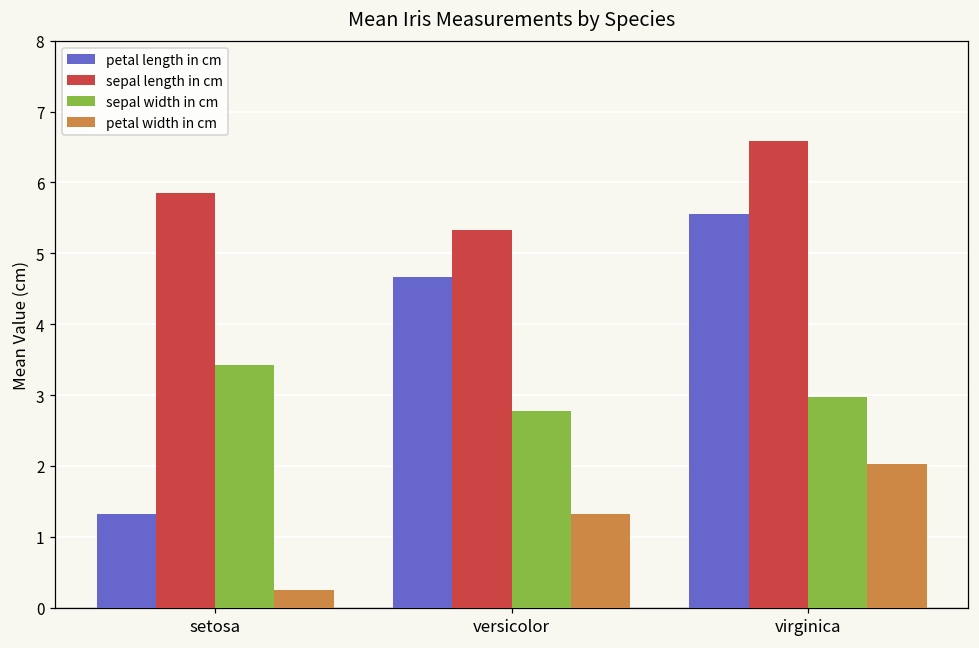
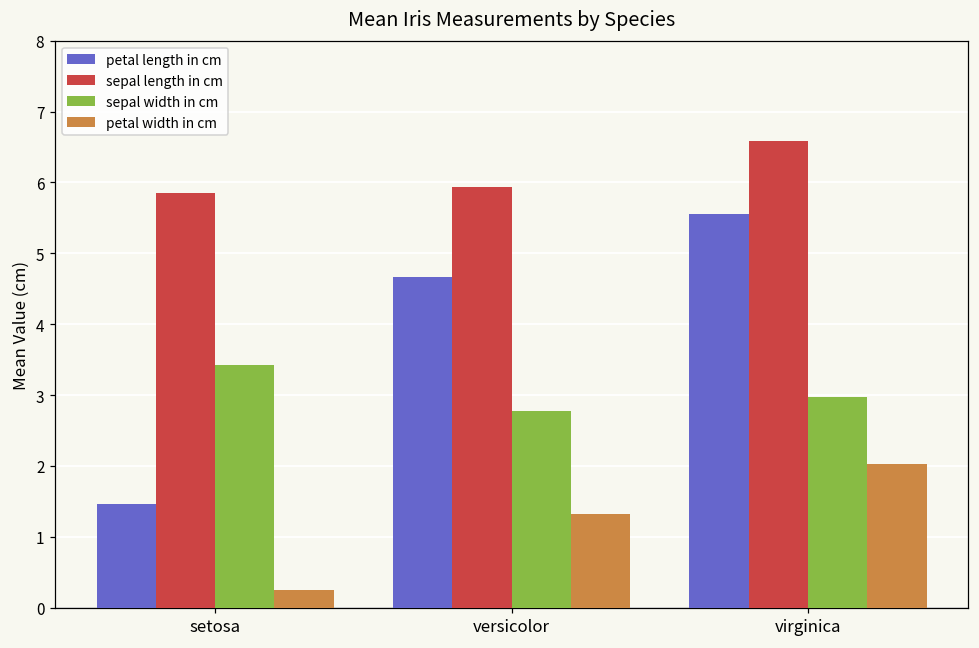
  {
    "petal length in cm": {
-     "setosa": 1.3,
+     "setosa": 1.5,
      "versicolor": 4.7,
      "virginica": 5.6
    },
    "sepal length in cm": {
      "setosa": 5.9,
-     "versicolor": 5.3,
+     "versicolor": 5.9,
      "virginica": 6.6
    },
    "sepal width in cm": {
      "setosa": 3.4,
      "versicolor": 2.8,
      "virginica": 3.0
    },
    "petal width in cm": {
      "setosa": 0.2,
      "versicolor": 1.3,
      "virginica": 2.0
    }
  }
